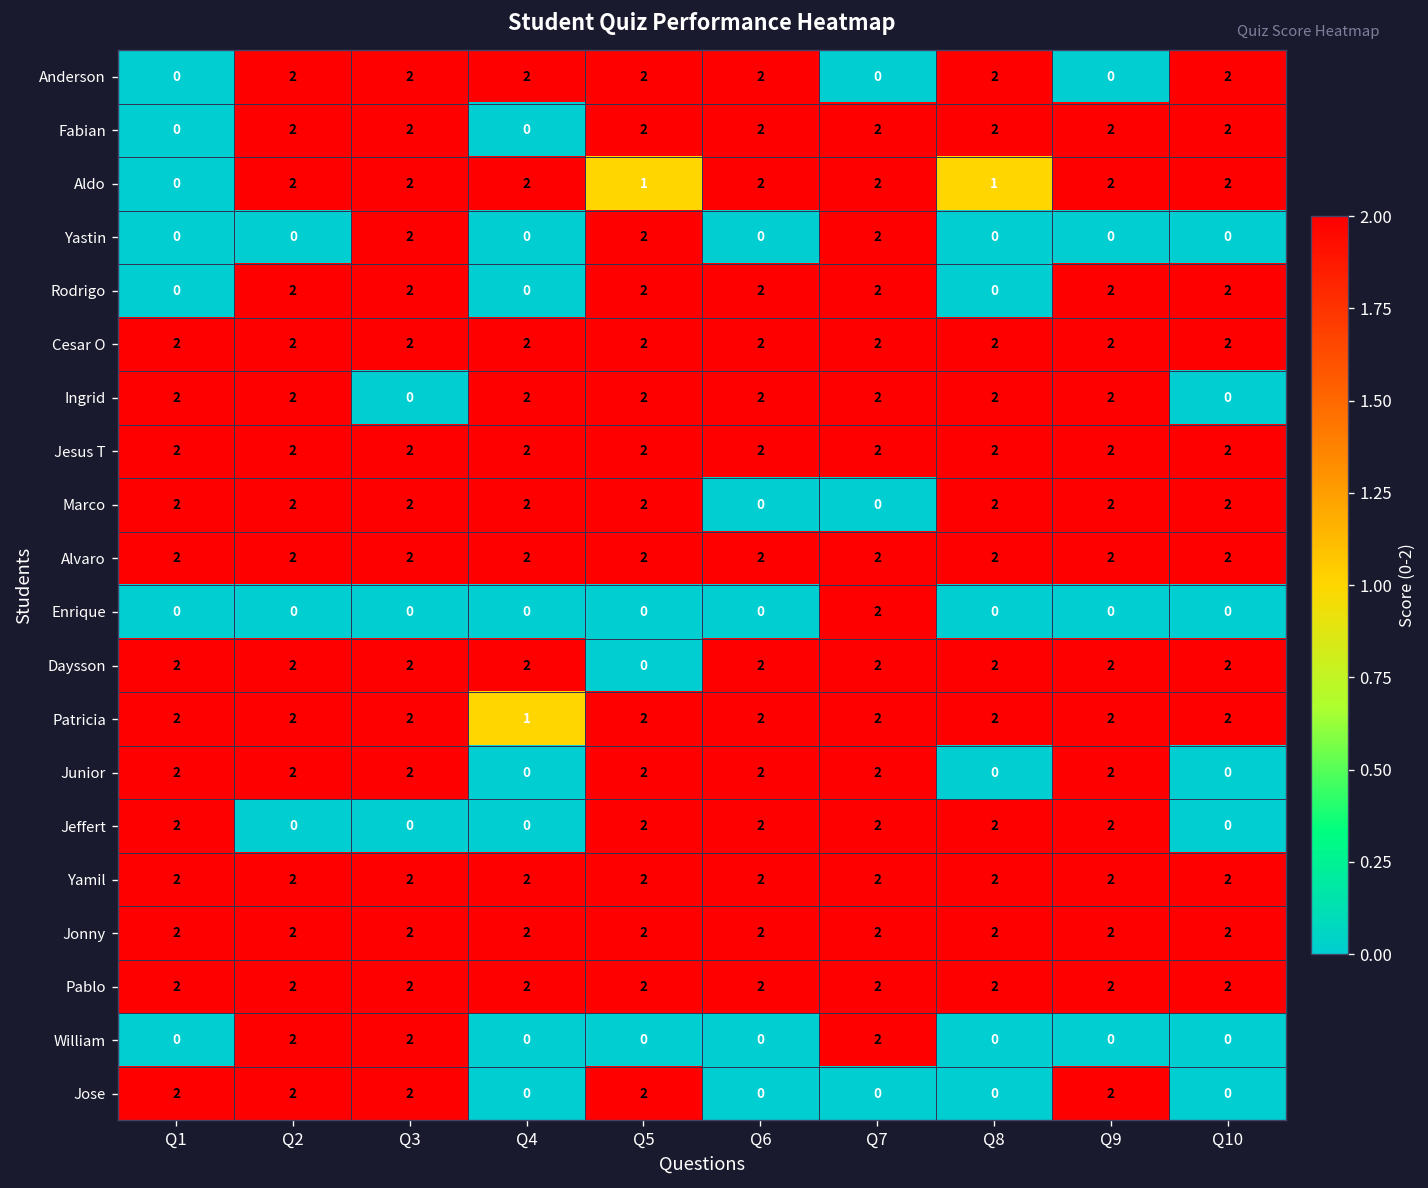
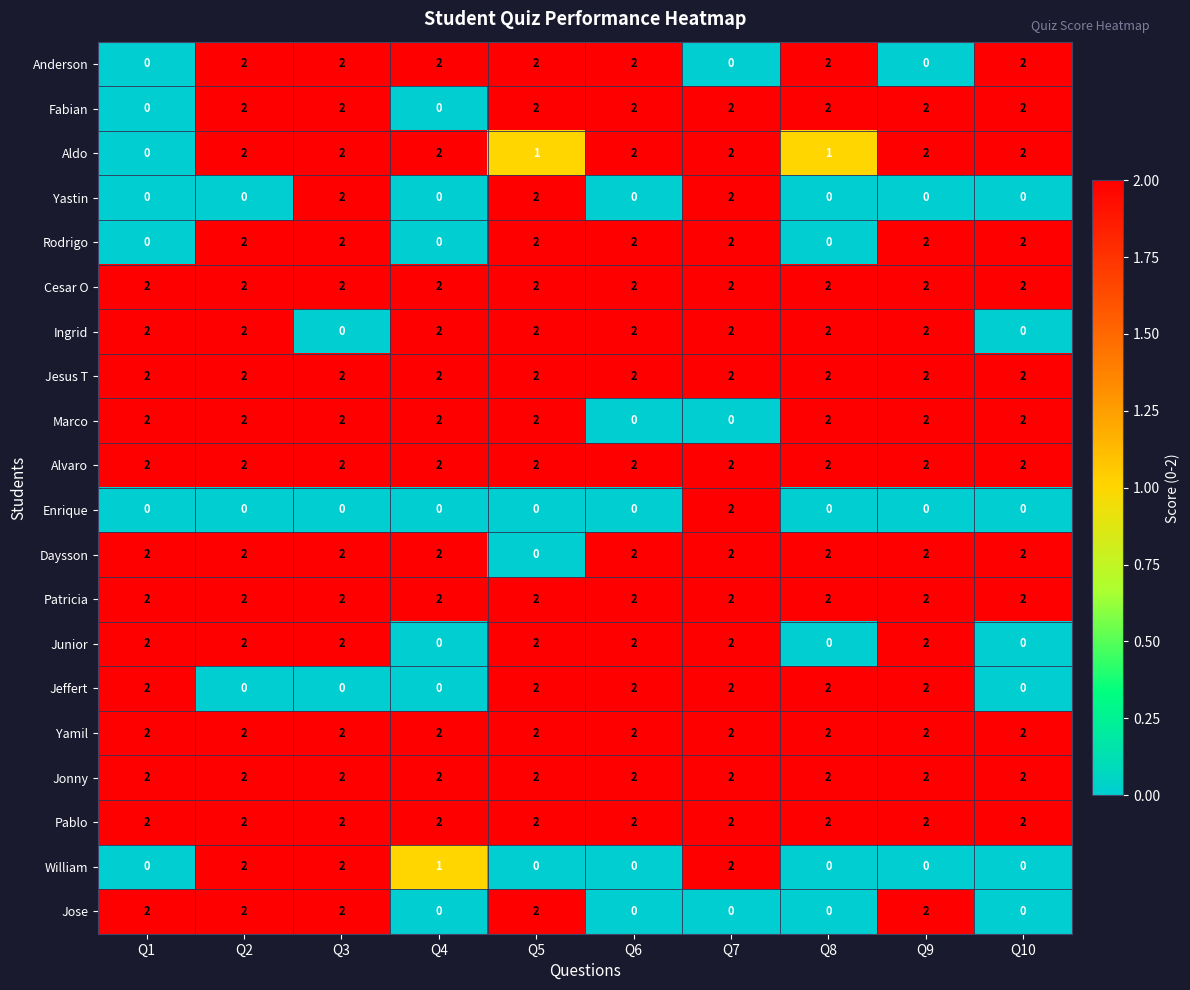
  {
    "Anderson": {
      "Q1": 0,
      "Q2": 2,
      "Q3": 2,
      "Q4": 2,
      "Q5": 2,
      "Q6": 2,
      "Q7": 0,
      "Q8": 2,
      "Q9": 0,
      "Q10": 2
    },
    "Fabian": {
      "Q1": 0,
      "Q2": 2,
      "Q3": 2,
      "Q4": 0,
      "Q5": 2,
      "Q6": 2,
      "Q7": 2,
      "Q8": 2,
      "Q9": 2,
      "Q10": 2
    },
    "Aldo": {
      "Q1": 0,
      "Q2": 2,
      "Q3": 2,
      "Q4": 2,
      "Q5": 1,
      "Q6": 2,
      "Q7": 2,
      "Q8": 1,
      "Q9": 2,
      "Q10": 2
    },
    "Yastin": {
      "Q1": 0,
      "Q2": 0,
      "Q3": 2,
      "Q4": 0,
      "Q5": 2,
      "Q6": 0,
      "Q7": 2,
      "Q8": 0,
      "Q9": 0,
      "Q10": 0
    },
    "Rodrigo": {
      "Q1": 0,
      "Q2": 2,
      "Q3": 2,
      "Q4": 0,
      "Q5": 2,
      "Q6": 2,
      "Q7": 2,
      "Q8": 0,
      "Q9": 2,
      "Q10": 2
    },
    "Cesar O": {
      "Q1": 2,
      "Q2": 2,
      "Q3": 2,
      "Q4": 2,
      "Q5": 2,
      "Q6": 2,
      "Q7": 2,
      "Q8": 2,
      "Q9": 2,
      "Q10": 2
    },
    "Ingrid": {
      "Q1": 2,
      "Q2": 2,
      "Q3": 0,
      "Q4": 2,
      "Q5": 2,
      "Q6": 2,
      "Q7": 2,
      "Q8": 2,
      "Q9": 2,
      "Q10": 0
    },
    "Jesus T": {
      "Q1": 2,
      "Q2": 2,
      "Q3": 2,
      "Q4": 2,
      "Q5": 2,
      "Q6": 2,
      "Q7": 2,
      "Q8": 2,
      "Q9": 2,
      "Q10": 2
    },
    "Marco": {
      "Q1": 2,
      "Q2": 2,
      "Q3": 2,
      "Q4": 2,
      "Q5": 2,
      "Q6": 0,
      "Q7": 0,
      "Q8": 2,
      "Q9": 2,
      "Q10": 2
    },
    "Alvaro": {
      "Q1": 2,
      "Q2": 2,
      "Q3": 2,
      "Q4": 2,
      "Q5": 2,
      "Q6": 2,
      "Q7": 2,
      "Q8": 2,
      "Q9": 2,
      "Q10": 2
    },
    "Enrique": {
      "Q1": 0,
      "Q2": 0,
      "Q3": 0,
      "Q4": 0,
      "Q5": 0,
      "Q6": 0,
      "Q7": 2,
      "Q8": 0,
      "Q9": 0,
      "Q10": 0
    },
    "Daysson": {
      "Q1": 2,
      "Q2": 2,
      "Q3": 2,
      "Q4": 2,
      "Q5": 0,
      "Q6": 2,
      "Q7": 2,
      "Q8": 2,
      "Q9": 2,
      "Q10": 2
    },
    "Patricia": {
      "Q1": 2,
      "Q2": 2,
      "Q3": 2,
-     "Q4": 1,
+     "Q4": 2,
      "Q5": 2,
      "Q6": 2,
      "Q7": 2,
      "Q8": 2,
      "Q9": 2,
      "Q10": 2
    },
    "Junior": {
      "Q1": 2,
      "Q2": 2,
      "Q3": 2,
      "Q4": 0,
      "Q5": 2,
      "Q6": 2,
      "Q7": 2,
      "Q8": 0,
      "Q9": 2,
      "Q10": 0
    },
    "Jeffert": {
      "Q1": 2,
      "Q2": 0,
      "Q3": 0,
      "Q4": 0,
      "Q5": 2,
      "Q6": 2,
      "Q7": 2,
      "Q8": 2,
      "Q9": 2,
      "Q10": 0
    },
    "Yamil": {
      "Q1": 2,
      "Q2": 2,
      "Q3": 2,
      "Q4": 2,
      "Q5": 2,
      "Q6": 2,
      "Q7": 2,
      "Q8": 2,
      "Q9": 2,
      "Q10": 2
    },
    "Jonny": {
      "Q1": 2,
      "Q2": 2,
      "Q3": 2,
      "Q4": 2,
      "Q5": 2,
      "Q6": 2,
      "Q7": 2,
      "Q8": 2,
      "Q9": 2,
      "Q10": 2
    },
    "Pablo": {
      "Q1": 2,
      "Q2": 2,
      "Q3": 2,
      "Q4": 2,
      "Q5": 2,
      "Q6": 2,
      "Q7": 2,
      "Q8": 2,
      "Q9": 2,
      "Q10": 2
    },
    "William": {
      "Q1": 0,
      "Q2": 2,
      "Q3": 2,
-     "Q4": 0,
+     "Q4": 1,
      "Q5": 0,
      "Q6": 0,
      "Q7": 2,
      "Q8": 0,
      "Q9": 0,
      "Q10": 0
    },
    "Jose": {
      "Q1": 2,
      "Q2": 2,
      "Q3": 2,
      "Q4": 0,
      "Q5": 2,
      "Q6": 0,
      "Q7": 0,
      "Q8": 0,
      "Q9": 2,
      "Q10": 0
    }
  }
